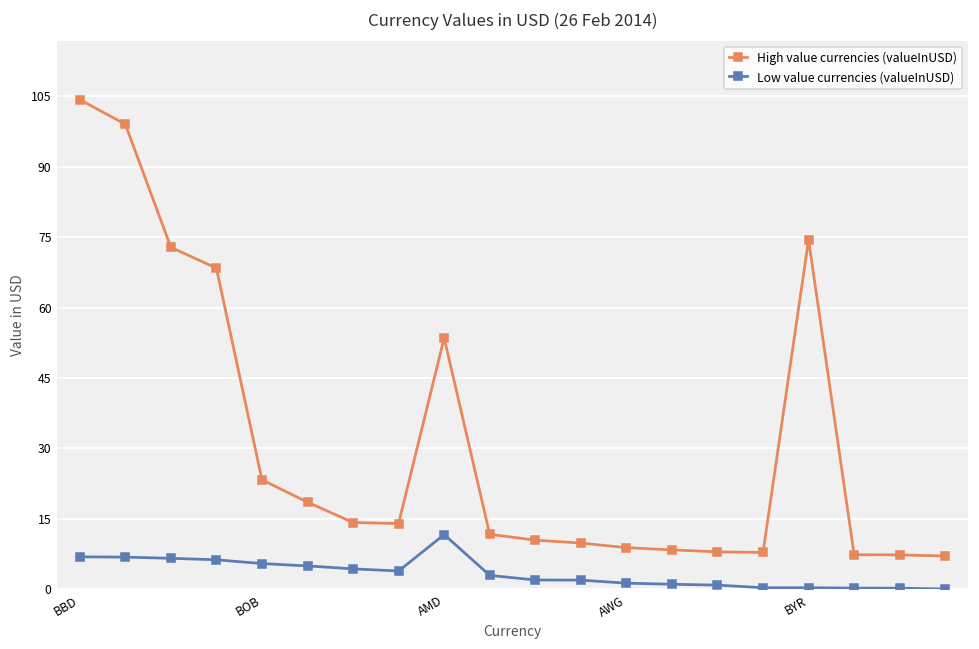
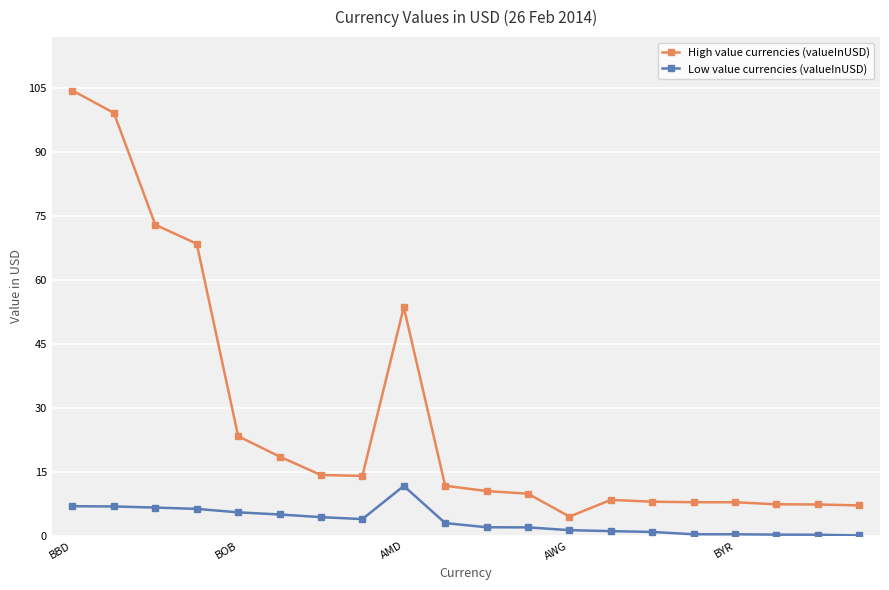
  {
    "High value currencies (valueInUSD)": {
      "BBD": 104,
      "BOB": 23,
      "AMD": 54,
-     "AWG": 9,
-     "BYR": 74
+     "AWG": 4,
+     "BYR": 8
    },
    "Low value currencies (valueInUSD)": {
      "BBD": 7,
      "BOB": 5,
      "AMD": 12,
      "AWG": 1,
      "BYR": 0
    }
  }
